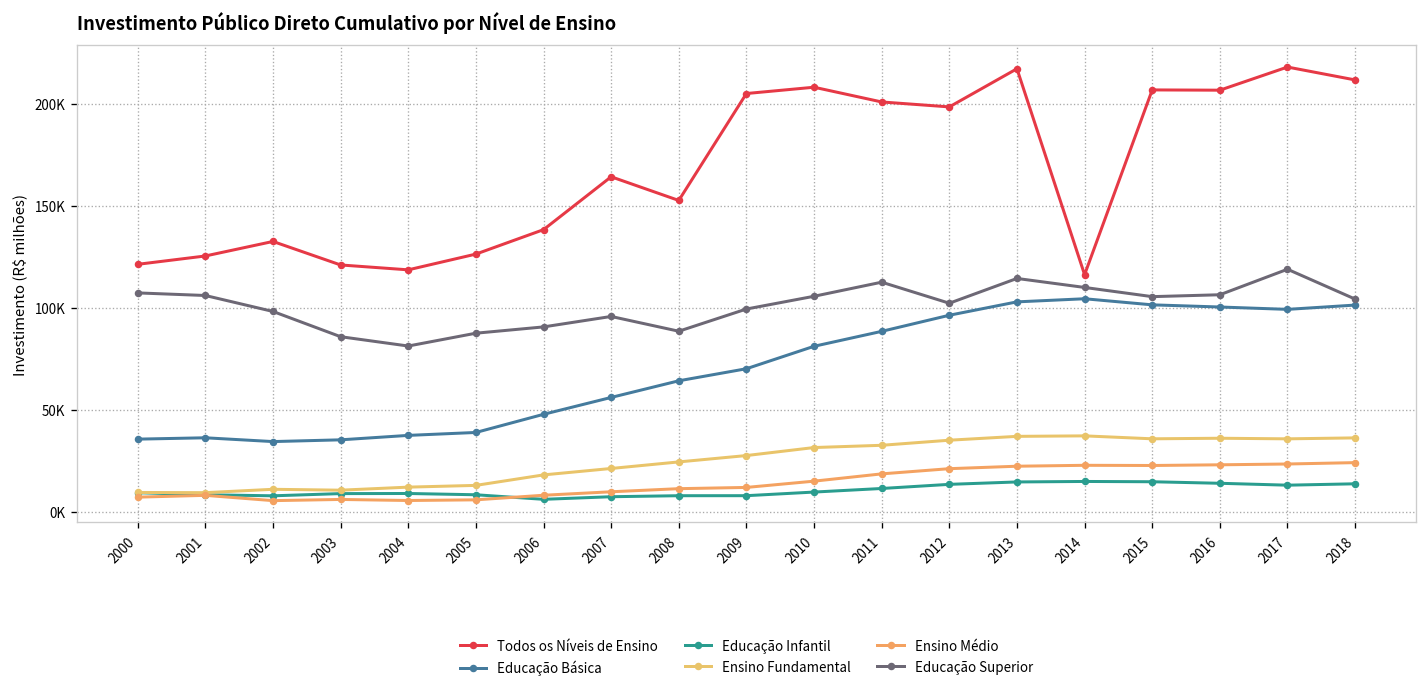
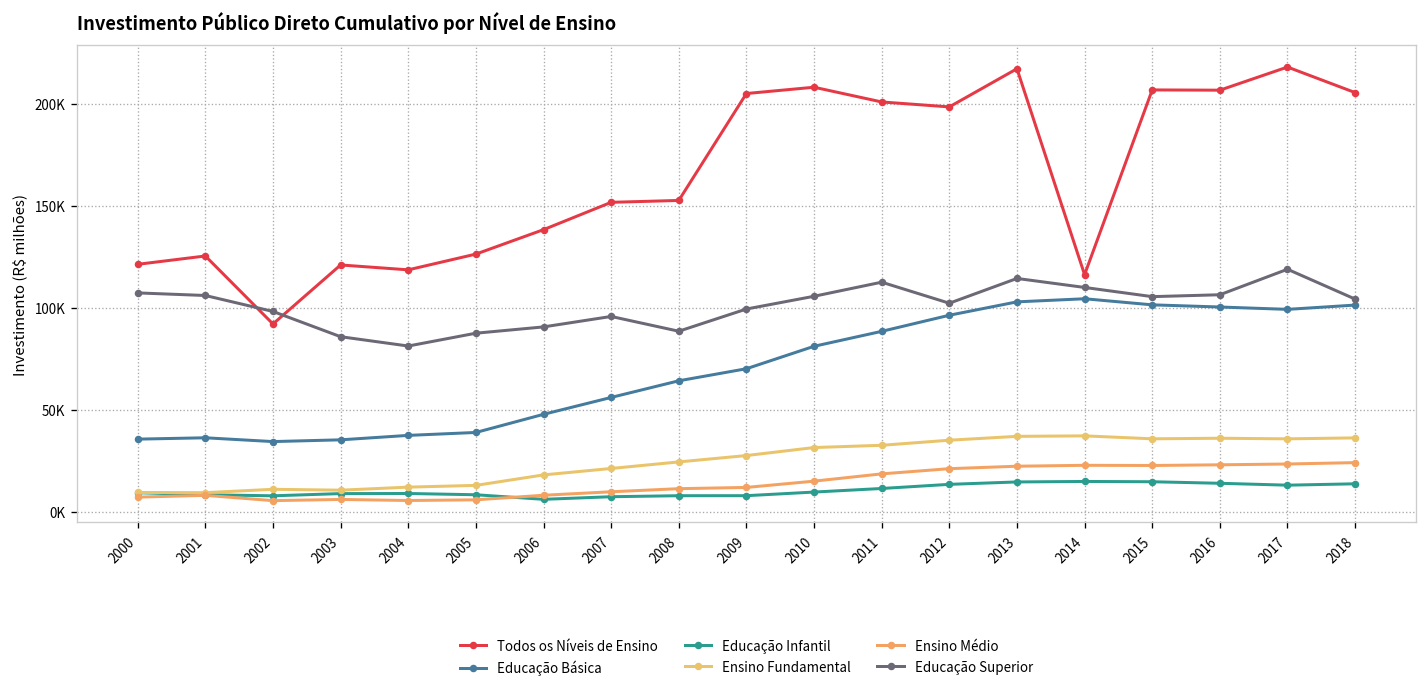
  {
    "Todos os Níveis de Ensino": {
      "2000": 121000,
      "2001": 125000,
-     "2002": 132000,
+     "2002": 92000,
      "2003": 121000,
      "2004": 119000,
      "2005": 126000,
      "2006": 138000,
-     "2007": 164000,
+     "2007": 152000,
      "2008": 153000,
      "2009": 205000,
      "2010": 208000,
      "2011": 201000,
      "2012": 198000,
      "2013": 217000,
      "2014": 116000,
      "2015": 207000,
      "2016": 207000,
      "2017": 218000,
-     "2018": 212000
+     "2018": 206000
    }
  }
